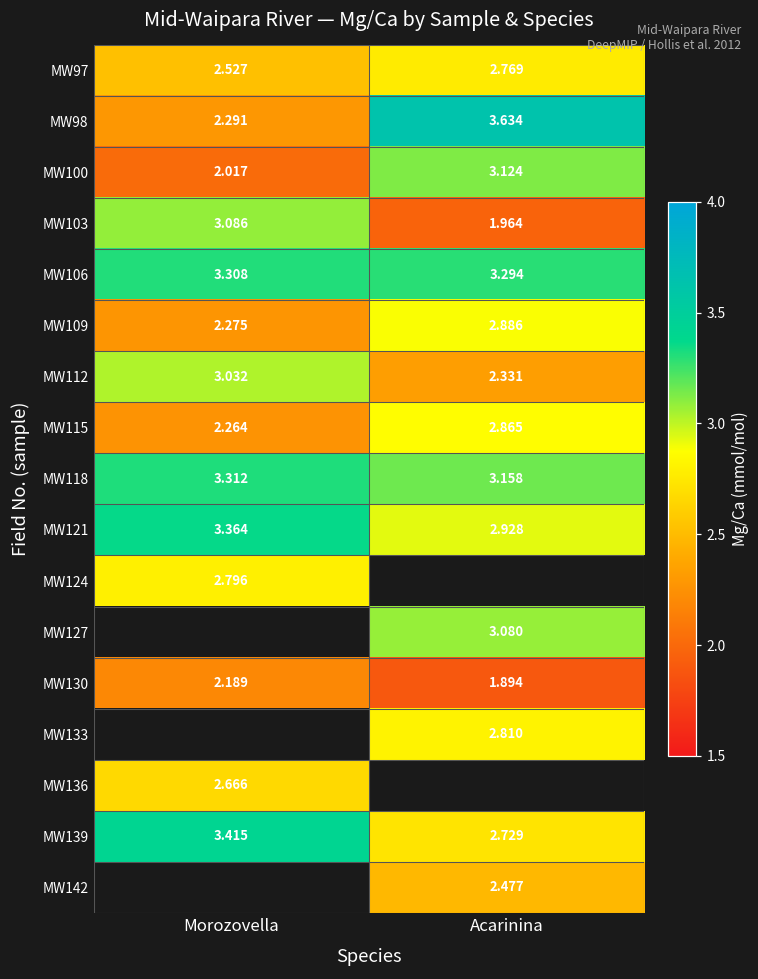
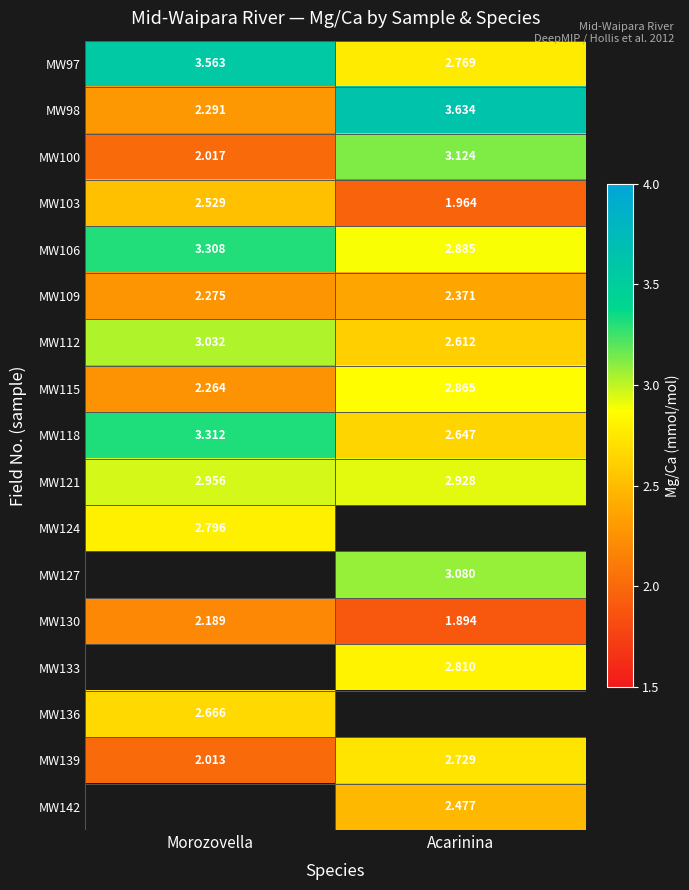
  {
    "MW97": {
-     "Morozovella": 2.527,
+     "Morozovella": 3.563,
      "Acarinina": 2.769
    },
    "MW98": {
      "Morozovella": 2.291,
      "Acarinina": 3.634
    },
    "MW100": {
      "Morozovella": 2.017,
      "Acarinina": 3.124
    },
    "MW103": {
-     "Morozovella": 3.086,
+     "Morozovella": 2.529,
      "Acarinina": 1.964
    },
    "MW106": {
      "Morozovella": 3.308,
-     "Acarinina": 3.294
+     "Acarinina": 2.885
    },
    "MW109": {
      "Morozovella": 2.275,
-     "Acarinina": 2.886
+     "Acarinina": 2.371
    },
    "MW112": {
      "Morozovella": 3.032,
-     "Acarinina": 2.331
+     "Acarinina": 2.612
    },
    "MW115": {
      "Morozovella": 2.264,
      "Acarinina": 2.865
    },
    "MW118": {
      "Morozovella": 3.312,
-     "Acarinina": 3.158
+     "Acarinina": 2.647
    },
    "MW121": {
-     "Morozovella": 3.364,
+     "Morozovella": 2.956,
      "Acarinina": 2.928
    },
    "MW124": {
      "Morozovella": 2.796
    },
    "MW127": {
      "Acarinina": 3.080
    },
    "MW130": {
      "Morozovella": 2.189,
      "Acarinina": 1.894
    },
    "MW133": {
      "Acarinina": 2.810
    },
    "MW136": {
      "Morozovella": 2.666
    },
    "MW139": {
-     "Morozovella": 3.415,
+     "Morozovella": 2.013,
      "Acarinina": 2.729
    },
    "MW142": {
      "Acarinina": 2.477
    }
  }
